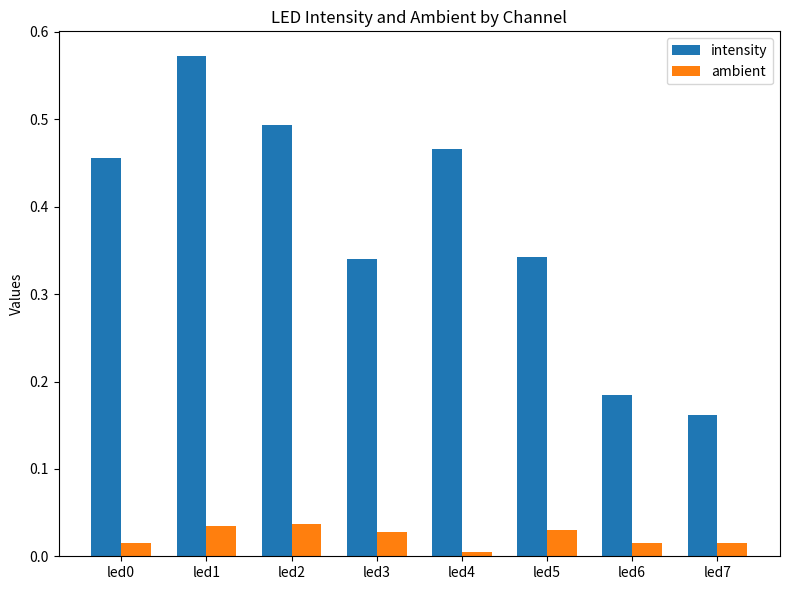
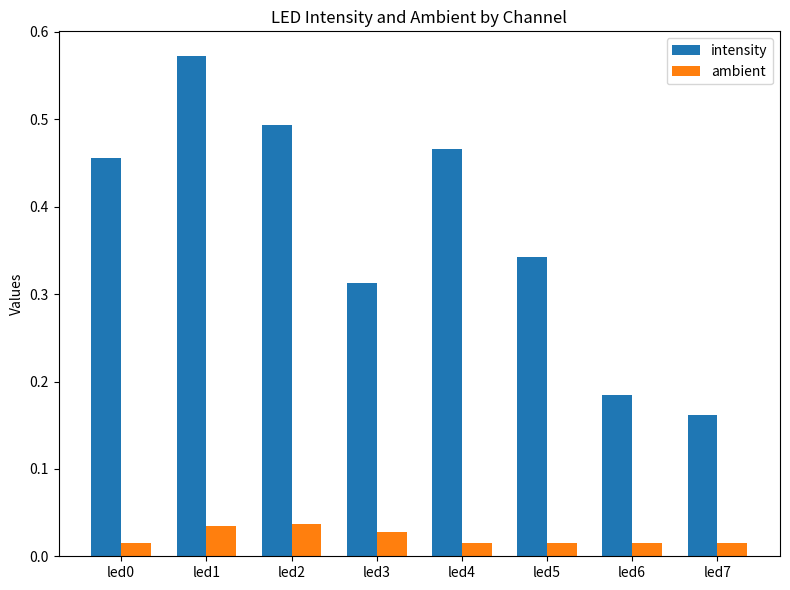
  {
    "intensity": {
      "led0": 0.46,
      "led1": 0.57,
      "led2": 0.49,
-     "led3": 0.34,
+     "led3": 0.31,
      "led4": 0.47,
      "led5": 0.34,
      "led6": 0.18,
      "led7": 0.16
    },
    "ambient": {
      "led0": 0.02,
      "led1": 0.03,
      "led2": 0.04,
      "led3": 0.03,
-     "led4": 0.00,
-     "led5": 0.03,
+     "led4": 0.02,
+     "led5": 0.02,
      "led6": 0.02,
      "led7": 0.02
    }
  }
